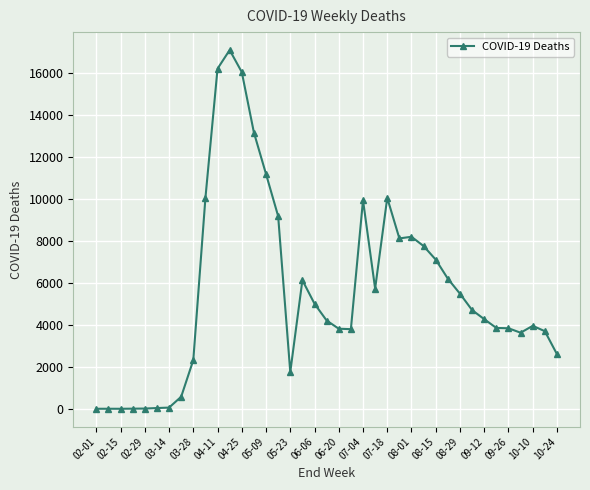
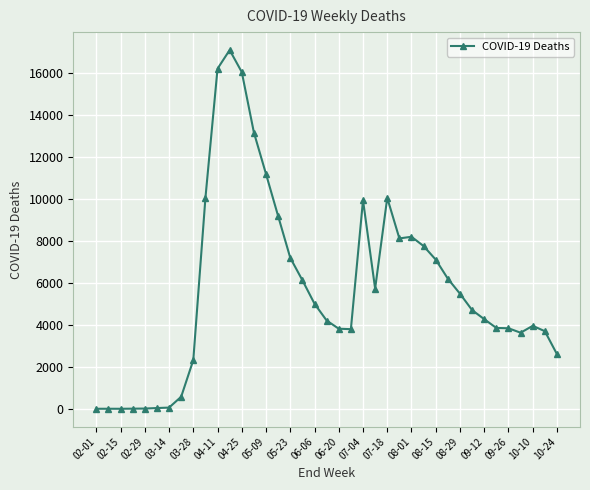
  {
    "02-01": 0,
    "02-15": 0,
    "02-29": 0,
    "03-14": 100,
    "03-28": 2300,
    "04-11": 16200,
    "04-25": 16000,
    "05-09": 11200,
-   "05-23": 1700,
+   "05-23": 7200,
    "06-06": 5000,
    "06-20": 3800,
    "07-04": 9900,
    "07-18": 10000,
    "08-01": 8200,
    "08-15": 7100,
    "08-29": 5500,
    "09-12": 4300,
    "09-26": 3800,
    "10-10": 4000,
    "10-24": 2600
  }
